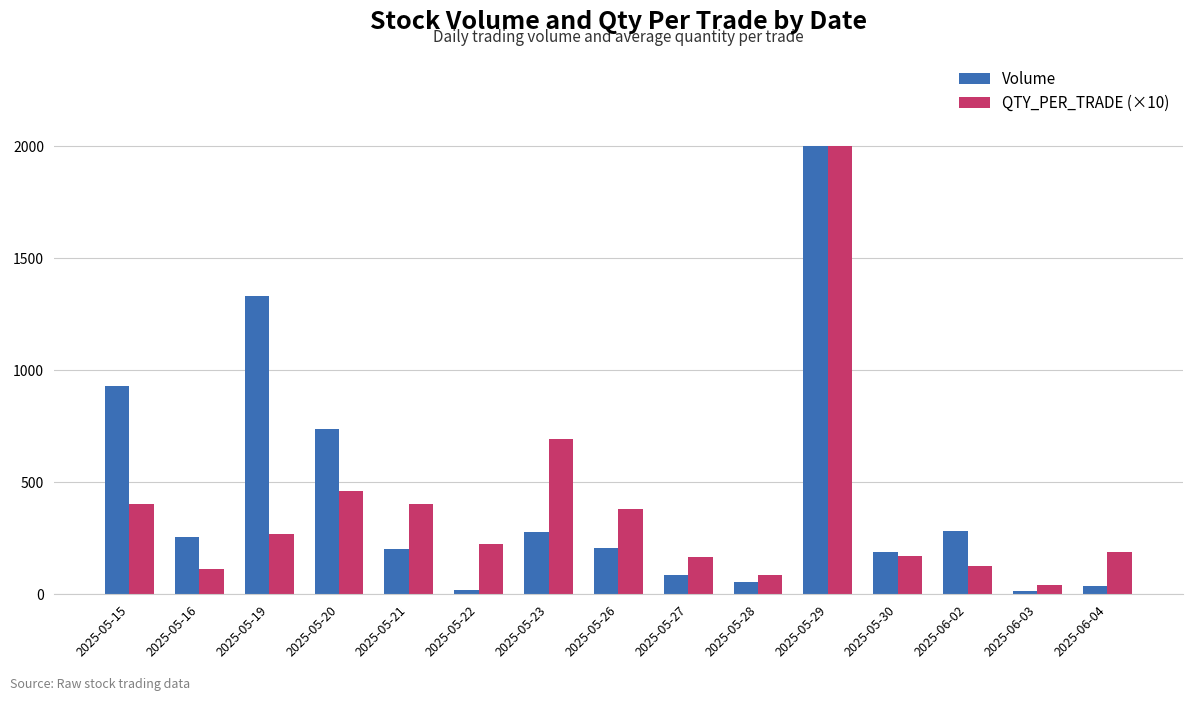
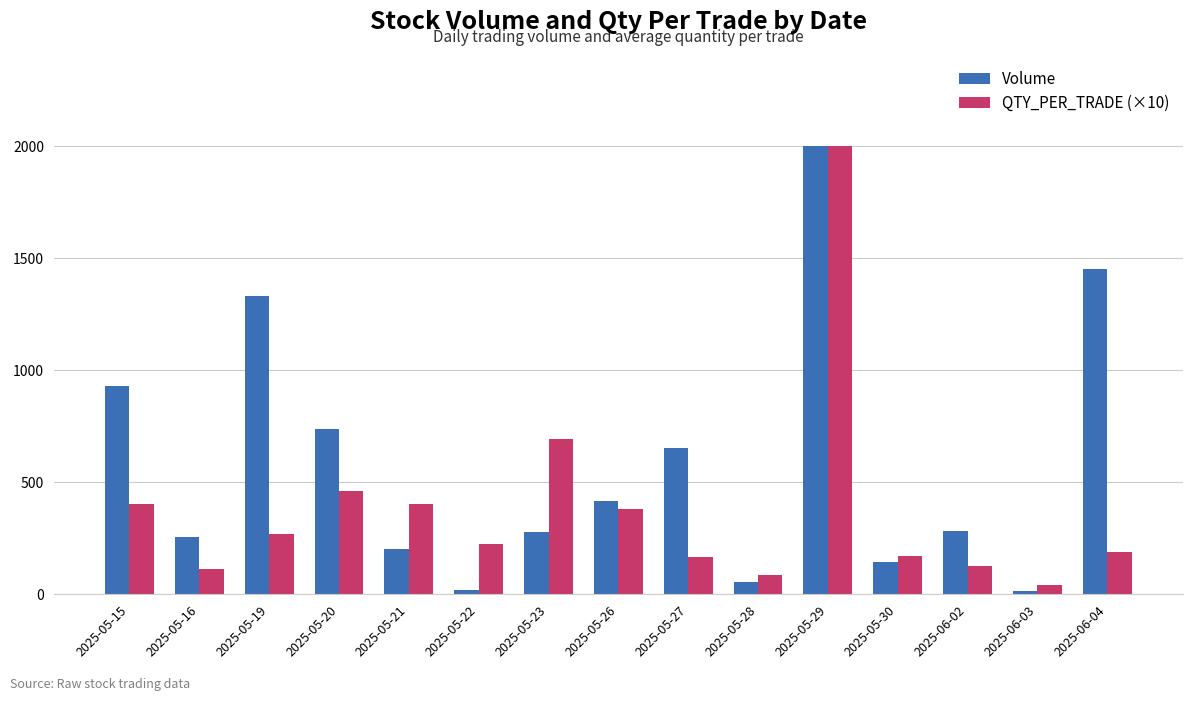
  {
    "Volume": {
      "2025-05-15": 930,
      "2025-05-16": 260,
      "2025-05-19": 1330,
      "2025-05-20": 740,
      "2025-05-21": 200,
      "2025-05-22": 20,
      "2025-05-23": 280,
-     "2025-05-26": 210,
-     "2025-05-27": 80,
+     "2025-05-26": 420,
+     "2025-05-27": 650,
      "2025-05-28": 50,
      "2025-05-29": 2000,
-     "2025-05-30": 190,
+     "2025-05-30": 140,
      "2025-06-02": 280,
      "2025-06-03": 20,
-     "2025-06-04": 40
+     "2025-06-04": 1450
    },
    "QTY_PER_TRADE (×10)": {
      "2025-05-15": 400,
      "2025-05-16": 110,
      "2025-05-19": 270,
      "2025-05-20": 460,
      "2025-05-21": 400,
      "2025-05-22": 230,
      "2025-05-23": 700,
      "2025-05-26": 380,
      "2025-05-27": 170,
      "2025-05-28": 90,
      "2025-05-29": 2000,
      "2025-05-30": 170,
      "2025-06-02": 130,
      "2025-06-03": 40,
      "2025-06-04": 190
    }
  }
